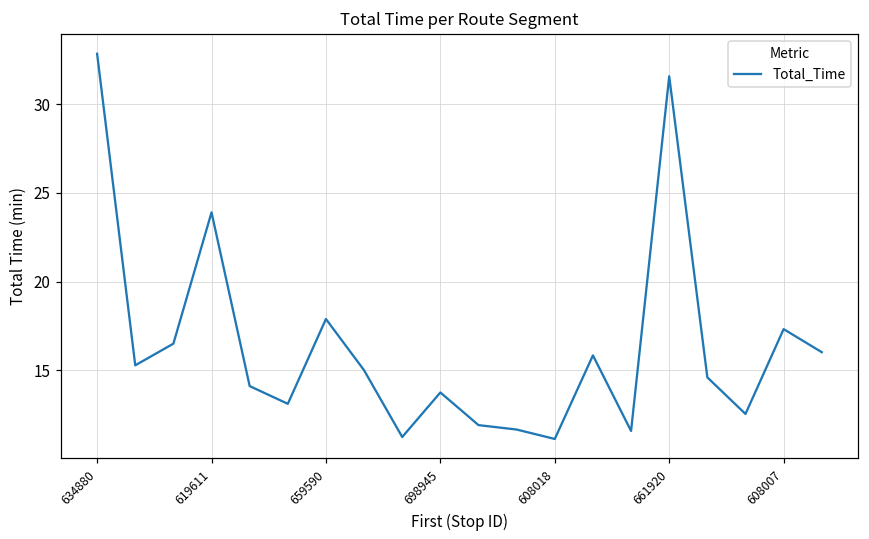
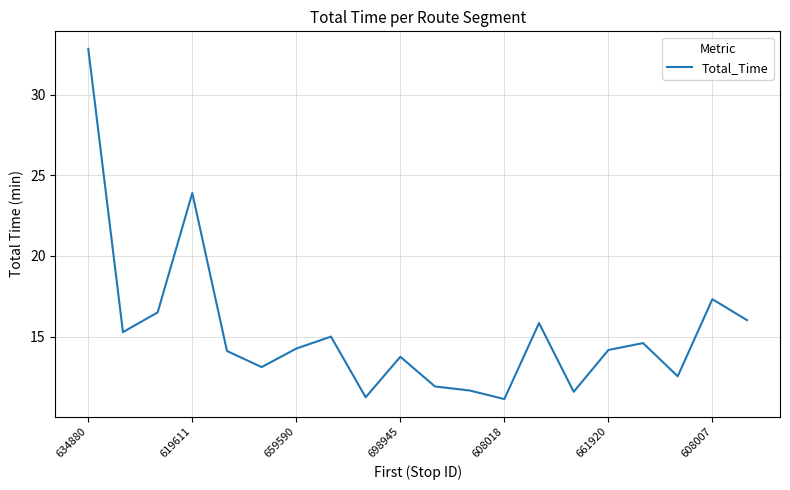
  {
    "634880": 32.8,
    "619611": 23.9,
-   "659590": 17.9,
+   "659590": 14.3,
    "698945": 13.8,
    "608018": 11.1,
-   "661920": 31.6,
+   "661920": 14.2,
    "608007": 17.3
  }
